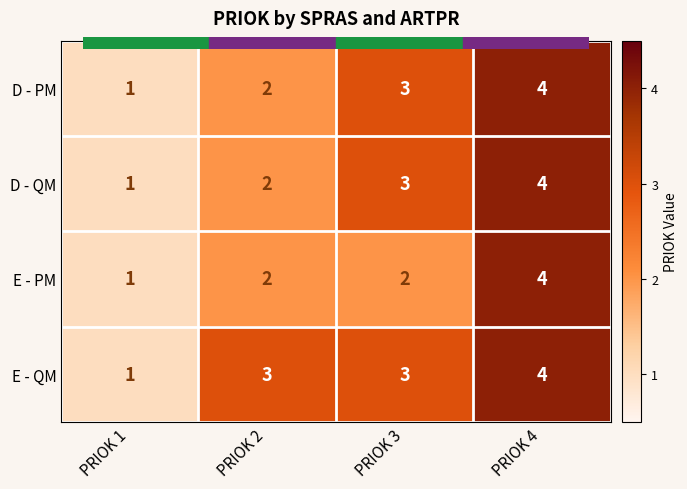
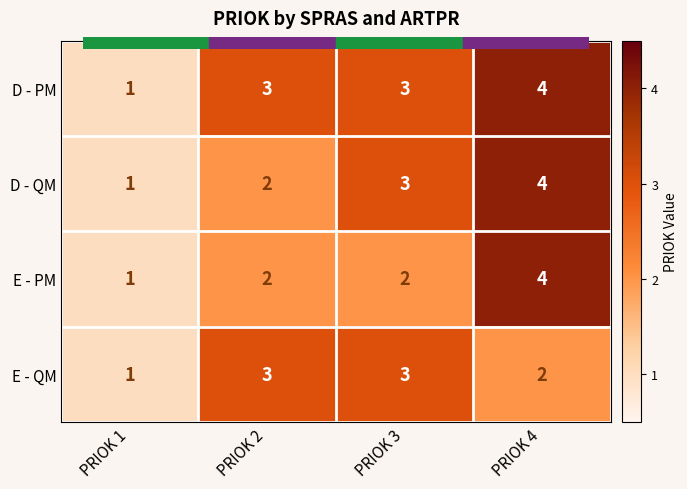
  {
    "D - PM": {
      "PRIOK 1": 1,
-     "PRIOK 2": 2,
+     "PRIOK 2": 3,
      "PRIOK 3": 3,
      "PRIOK 4": 4
    },
    "D - QM": {
      "PRIOK 1": 1,
      "PRIOK 2": 2,
      "PRIOK 3": 3,
      "PRIOK 4": 4
    },
    "E - PM": {
      "PRIOK 1": 1,
      "PRIOK 2": 2,
      "PRIOK 3": 2,
      "PRIOK 4": 4
    },
    "E - QM": {
      "PRIOK 1": 1,
      "PRIOK 2": 3,
      "PRIOK 3": 3,
-     "PRIOK 4": 4
+     "PRIOK 4": 2
    }
  }
